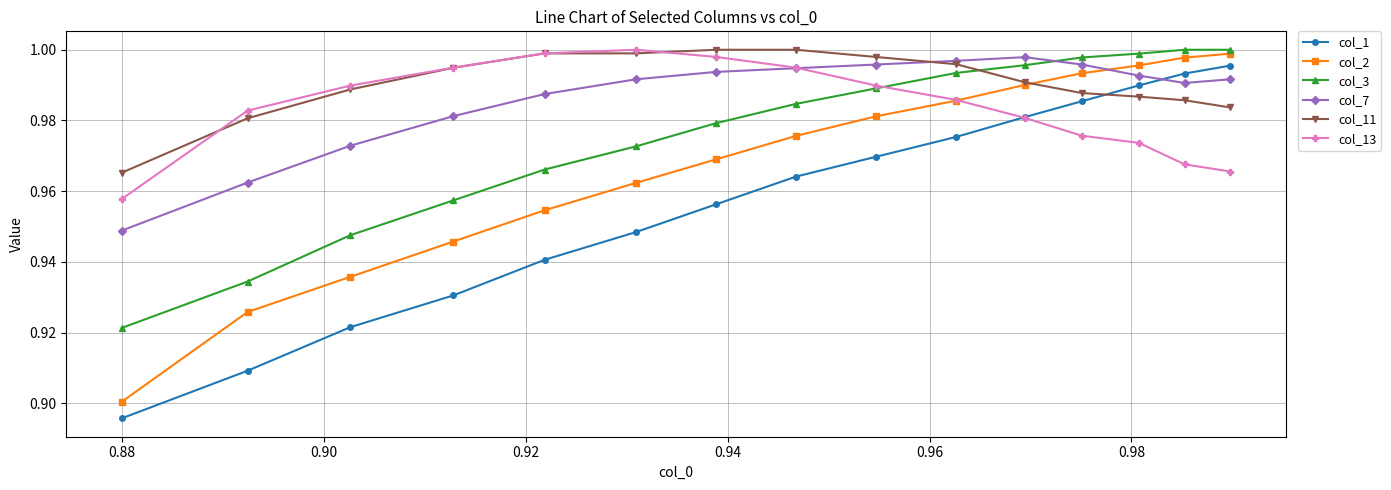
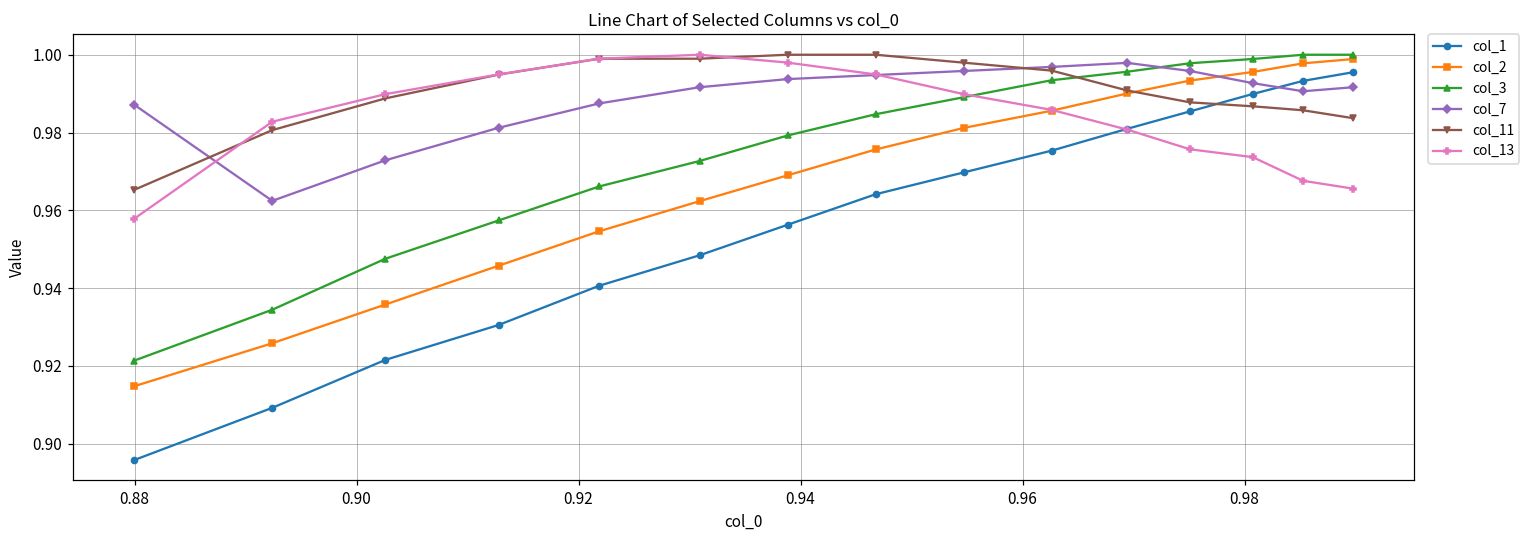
  {
    "col_1": {
      "0.88": 0.896
    },
    "col_2": {
-     "0.88": 0.900
+     "0.88": 0.915
    },
    "col_3": {
      "0.88": 0.921
    },
    "col_7": {
-     "0.88": 0.949
+     "0.88": 0.987
    },
    "col_11": {
      "0.88": 0.965
    },
    "col_13": {
      "0.88": 0.958
    }
  }
